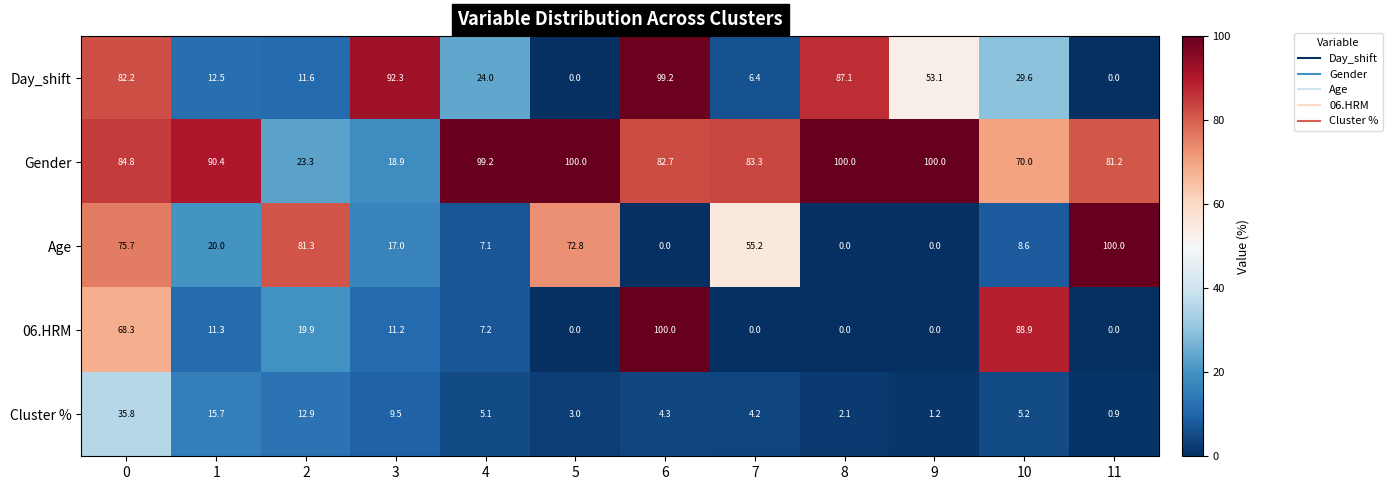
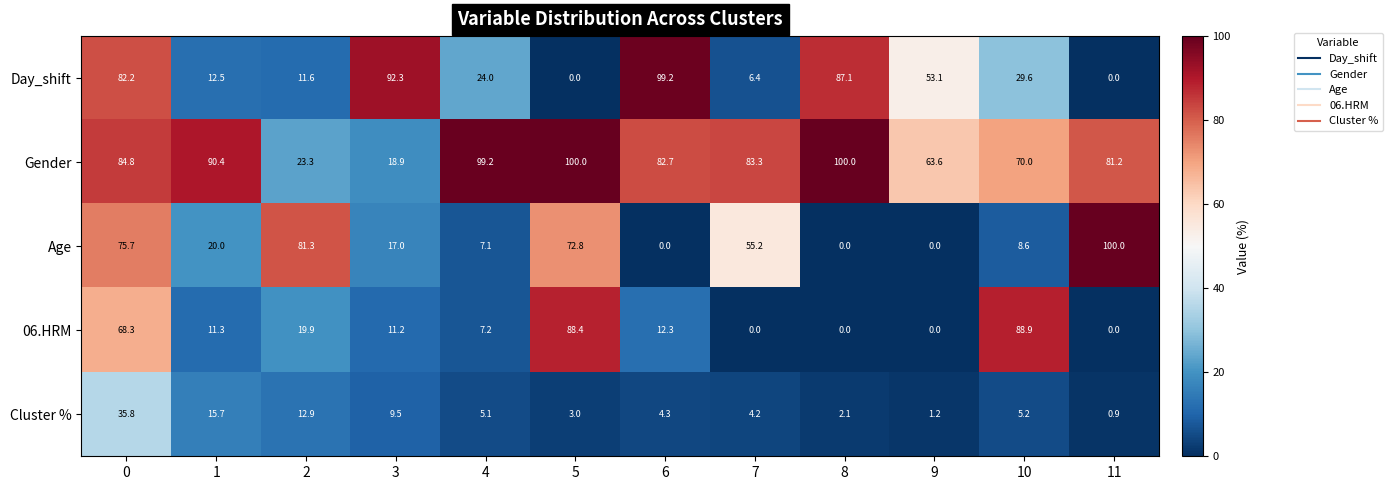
  {
    "Day_shift": {
      "0": 82.2,
      "1": 12.5,
      "2": 11.6,
      "3": 92.3,
      "4": 24.0,
      "5": 0.0,
      "6": 99.2,
      "7": 6.4,
      "8": 87.1,
      "9": 53.1,
      "10": 29.6,
      "11": 0.0
    },
    "Gender": {
      "0": 84.8,
      "1": 90.4,
      "2": 23.3,
      "3": 18.9,
      "4": 99.2,
      "5": 100.0,
      "6": 82.7,
      "7": 83.3,
      "8": 100.0,
-     "9": 100.0,
+     "9": 63.6,
      "10": 70.0,
      "11": 81.2
    },
    "Age": {
      "0": 75.7,
      "1": 20.0,
      "2": 81.3,
      "3": 17.0,
      "4": 7.1,
      "5": 72.8,
      "6": 0.0,
      "7": 55.2,
      "8": 0.0,
      "9": 0.0,
      "10": 8.6,
      "11": 100.0
    },
    "06.HRM": {
      "0": 68.3,
      "1": 11.3,
      "2": 19.9,
      "3": 11.2,
      "4": 7.2,
-     "5": 0.0,
-     "6": 100.0,
+     "5": 88.4,
+     "6": 12.3,
      "7": 0.0,
      "8": 0.0,
      "9": 0.0,
      "10": 88.9,
      "11": 0.0
    },
    "Cluster %": {
      "0": 35.8,
      "1": 15.7,
      "2": 12.9,
      "3": 9.5,
      "4": 5.1,
      "5": 3.0,
      "6": 4.3,
      "7": 4.2,
      "8": 2.1,
      "9": 1.2,
      "10": 5.2,
      "11": 0.9
    }
  }
